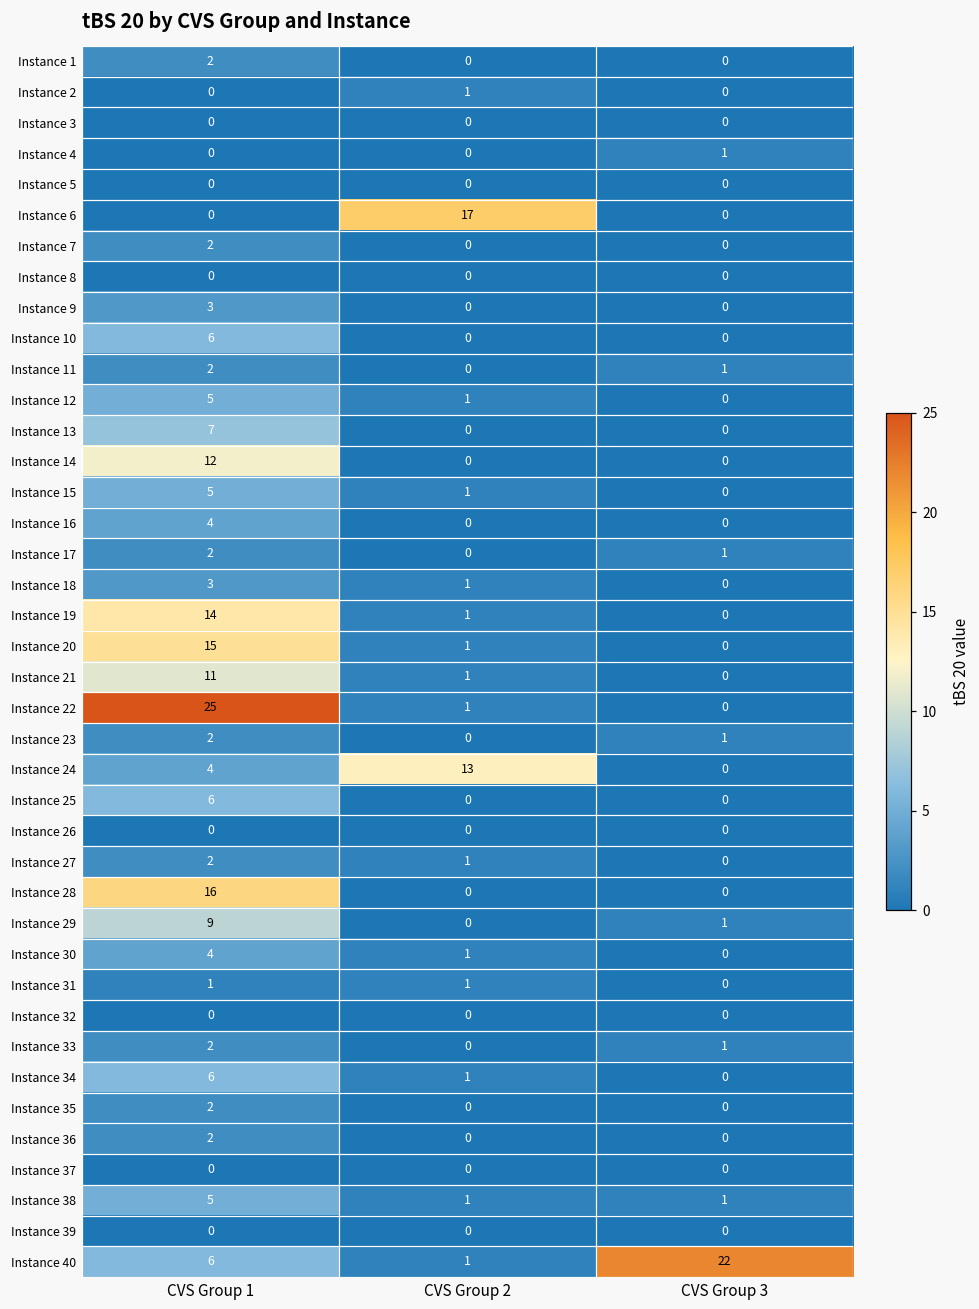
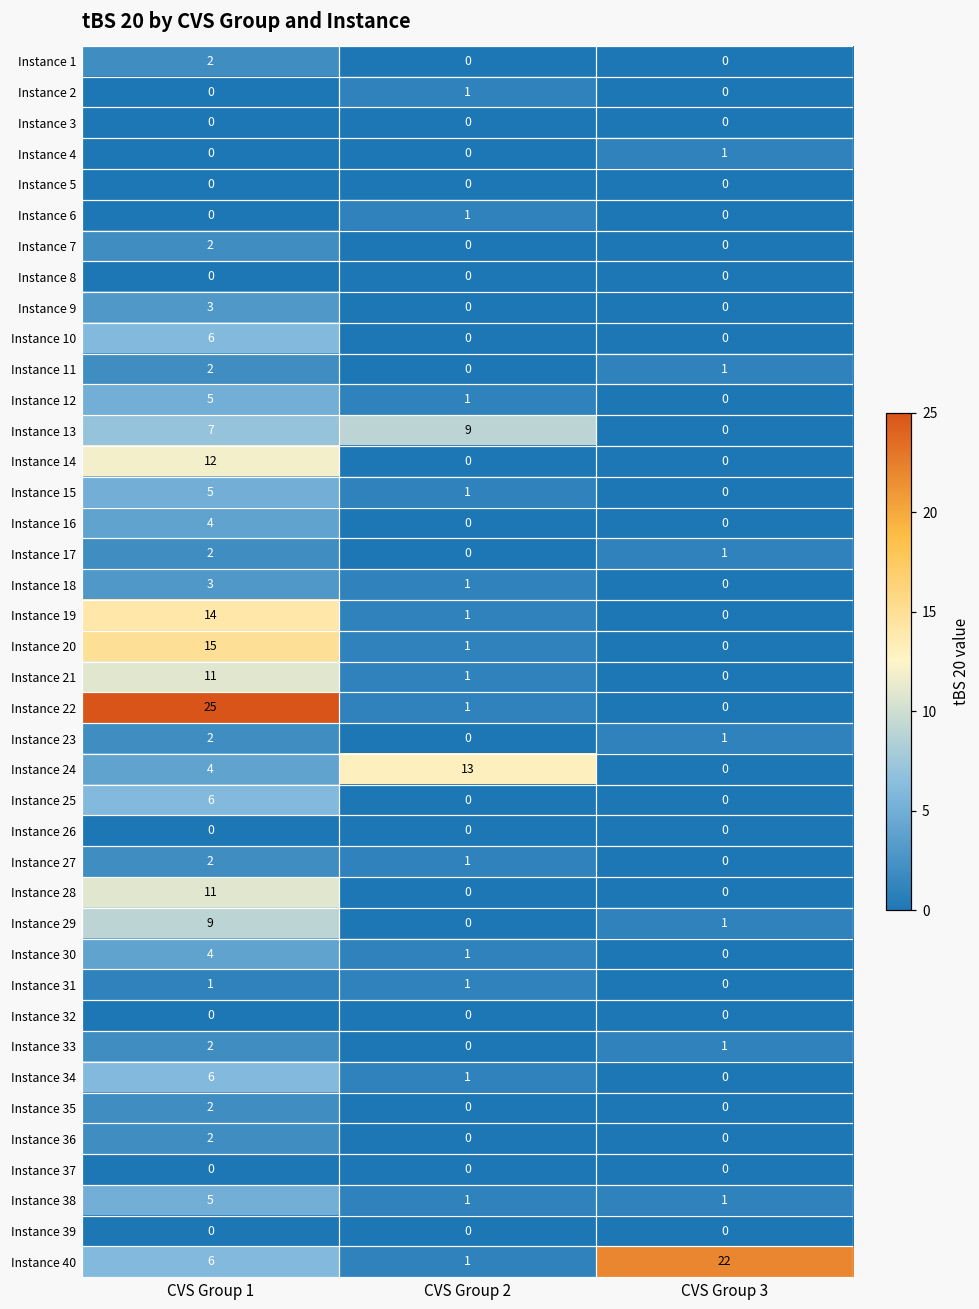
  {
    "Instance 1": {
      "CVS Group 1": 2,
      "CVS Group 2": 0,
      "CVS Group 3": 0
    },
    "Instance 2": {
      "CVS Group 1": 0,
      "CVS Group 2": 1,
      "CVS Group 3": 0
    },
    "Instance 3": {
      "CVS Group 1": 0,
      "CVS Group 2": 0,
      "CVS Group 3": 0
    },
    "Instance 4": {
      "CVS Group 1": 0,
      "CVS Group 2": 0,
      "CVS Group 3": 1
    },
    "Instance 5": {
      "CVS Group 1": 0,
      "CVS Group 2": 0,
      "CVS Group 3": 0
    },
    "Instance 6": {
      "CVS Group 1": 0,
-     "CVS Group 2": 17,
+     "CVS Group 2": 1,
      "CVS Group 3": 0
    },
    "Instance 7": {
      "CVS Group 1": 2,
      "CVS Group 2": 0,
      "CVS Group 3": 0
    },
    "Instance 8": {
      "CVS Group 1": 0,
      "CVS Group 2": 0,
      "CVS Group 3": 0
    },
    "Instance 9": {
      "CVS Group 1": 3,
      "CVS Group 2": 0,
      "CVS Group 3": 0
    },
    "Instance 10": {
      "CVS Group 1": 6,
      "CVS Group 2": 0,
      "CVS Group 3": 0
    },
    "Instance 11": {
      "CVS Group 1": 2,
      "CVS Group 2": 0,
      "CVS Group 3": 1
    },
    "Instance 12": {
      "CVS Group 1": 5,
      "CVS Group 2": 1,
      "CVS Group 3": 0
    },
    "Instance 13": {
      "CVS Group 1": 7,
-     "CVS Group 2": 0,
+     "CVS Group 2": 9,
      "CVS Group 3": 0
    },
    "Instance 14": {
      "CVS Group 1": 12,
      "CVS Group 2": 0,
      "CVS Group 3": 0
    },
    "Instance 15": {
      "CVS Group 1": 5,
      "CVS Group 2": 1,
      "CVS Group 3": 0
    },
    "Instance 16": {
      "CVS Group 1": 4,
      "CVS Group 2": 0,
      "CVS Group 3": 0
    },
    "Instance 17": {
      "CVS Group 1": 2,
      "CVS Group 2": 0,
      "CVS Group 3": 1
    },
    "Instance 18": {
      "CVS Group 1": 3,
      "CVS Group 2": 1,
      "CVS Group 3": 0
    },
    "Instance 19": {
      "CVS Group 1": 14,
      "CVS Group 2": 1,
      "CVS Group 3": 0
    },
    "Instance 20": {
      "CVS Group 1": 15,
      "CVS Group 2": 1,
      "CVS Group 3": 0
    },
    "Instance 21": {
      "CVS Group 1": 11,
      "CVS Group 2": 1,
      "CVS Group 3": 0
    },
    "Instance 22": {
      "CVS Group 1": 25,
      "CVS Group 2": 1,
      "CVS Group 3": 0
    },
    "Instance 23": {
      "CVS Group 1": 2,
      "CVS Group 2": 0,
      "CVS Group 3": 1
    },
    "Instance 24": {
      "CVS Group 1": 4,
      "CVS Group 2": 13,
      "CVS Group 3": 0
    },
    "Instance 25": {
      "CVS Group 1": 6,
      "CVS Group 2": 0,
      "CVS Group 3": 0
    },
    "Instance 26": {
      "CVS Group 1": 0,
      "CVS Group 2": 0,
      "CVS Group 3": 0
    },
    "Instance 27": {
      "CVS Group 1": 2,
      "CVS Group 2": 1,
      "CVS Group 3": 0
    },
    "Instance 28": {
-     "CVS Group 1": 16,
+     "CVS Group 1": 11,
      "CVS Group 2": 0,
      "CVS Group 3": 0
    },
    "Instance 29": {
      "CVS Group 1": 9,
      "CVS Group 2": 0,
      "CVS Group 3": 1
    },
    "Instance 30": {
      "CVS Group 1": 4,
      "CVS Group 2": 1,
      "CVS Group 3": 0
    },
    "Instance 31": {
      "CVS Group 1": 1,
      "CVS Group 2": 1,
      "CVS Group 3": 0
    },
    "Instance 32": {
      "CVS Group 1": 0,
      "CVS Group 2": 0,
      "CVS Group 3": 0
    },
    "Instance 33": {
      "CVS Group 1": 2,
      "CVS Group 2": 0,
      "CVS Group 3": 1
    },
    "Instance 34": {
      "CVS Group 1": 6,
      "CVS Group 2": 1,
      "CVS Group 3": 0
    },
    "Instance 35": {
      "CVS Group 1": 2,
      "CVS Group 2": 0,
      "CVS Group 3": 0
    },
    "Instance 36": {
      "CVS Group 1": 2,
      "CVS Group 2": 0,
      "CVS Group 3": 0
    },
    "Instance 37": {
      "CVS Group 1": 0,
      "CVS Group 2": 0,
      "CVS Group 3": 0
    },
    "Instance 38": {
      "CVS Group 1": 5,
      "CVS Group 2": 1,
      "CVS Group 3": 1
    },
    "Instance 39": {
      "CVS Group 1": 0,
      "CVS Group 2": 0,
      "CVS Group 3": 0
    },
    "Instance 40": {
      "CVS Group 1": 6,
      "CVS Group 2": 1,
      "CVS Group 3": 22
    }
  }
